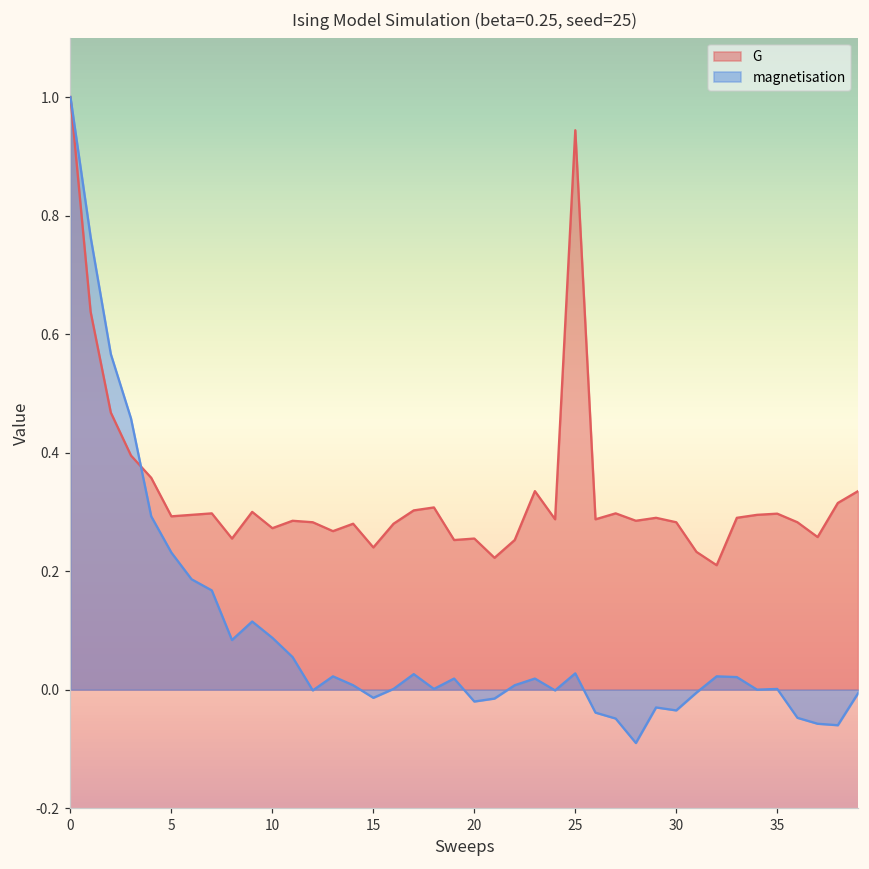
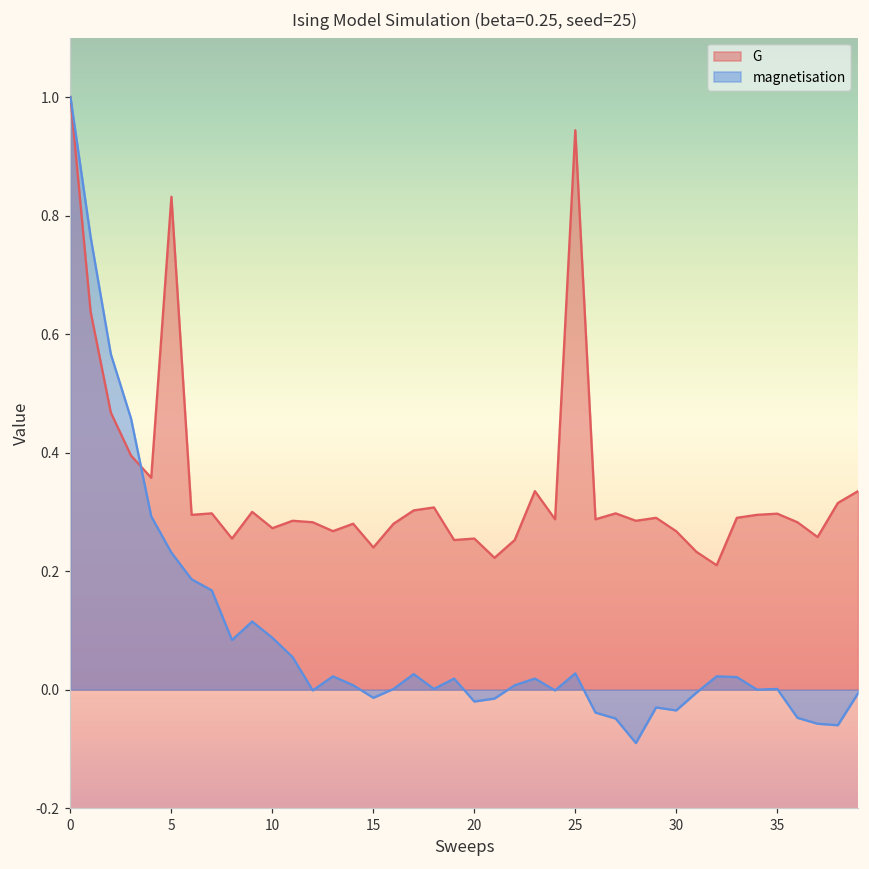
  {
    "G": {
-     "5": 0.29,
+     "5": 0.83,
      "10": 0.27,
      "15": 0.24,
      "20": 0.26,
      "25": 0.94,
-     "30": 0.28,
+     "30": 0.27,
      "35": 0.30
    }
  }
